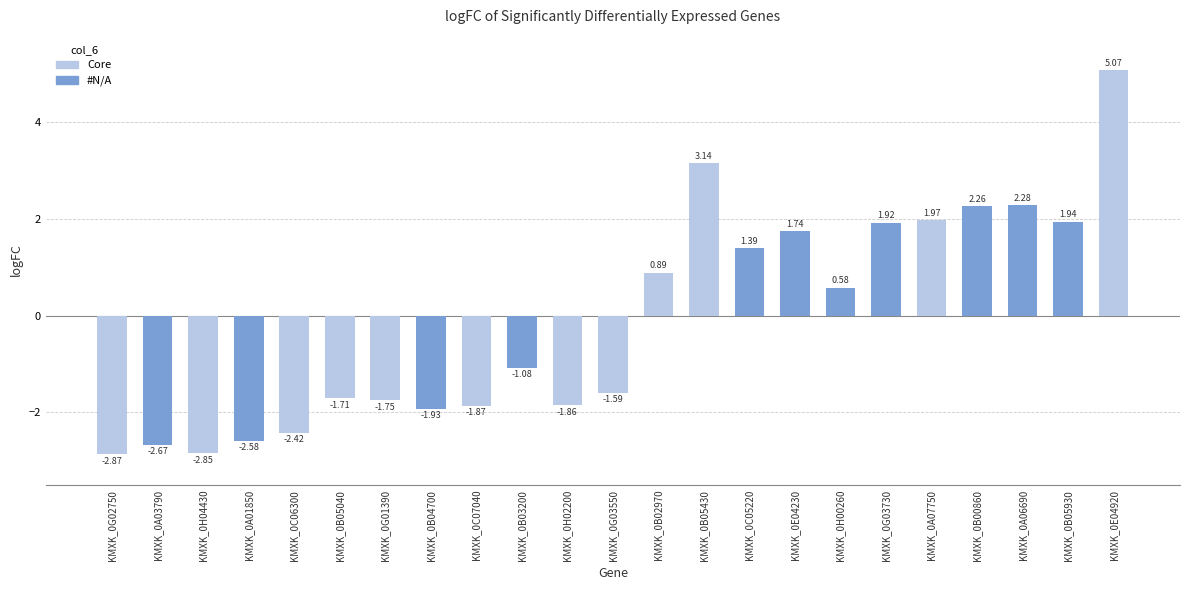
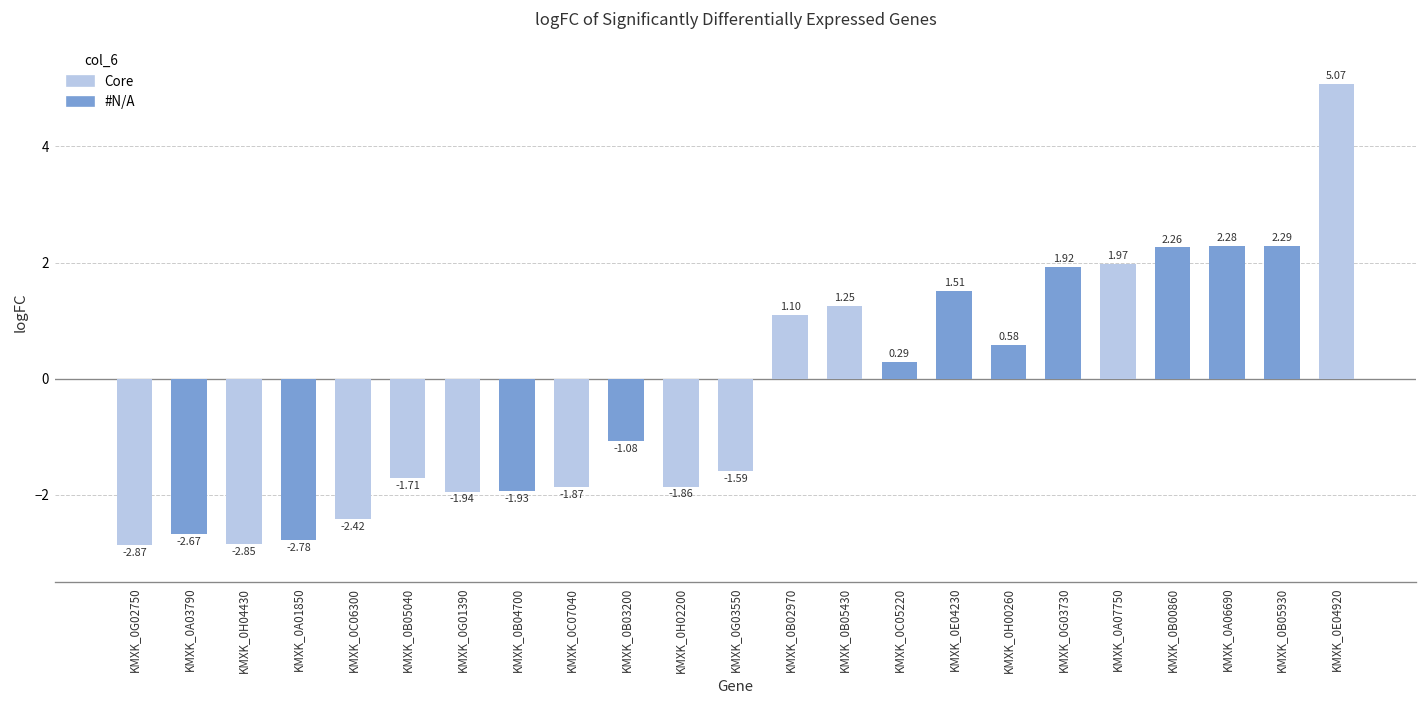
  {
    "KMXK_0G02750": -2.87,
    "KMXK_0A03790": -2.67,
    "KMXK_0H04430": -2.85,
-   "KMXK_0A01850": -2.58,
+   "KMXK_0A01850": -2.78,
    "KMXK_0C06300": -2.42,
    "KMXK_0B05040": -1.71,
-   "KMXK_0G01390": -1.75,
+   "KMXK_0G01390": -1.94,
    "KMXK_0B04700": -1.93,
    "KMXK_0C07040": -1.87,
    "KMXK_0B03200": -1.08,
    "KMXK_0H02200": -1.86,
    "KMXK_0G03550": -1.59,
-   "KMXK_0B02970": 0.89,
-   "KMXK_0B05430": 3.14,
-   "KMXK_0C05220": 1.39,
-   "KMXK_0E04230": 1.74,
+   "KMXK_0B02970": 1.10,
+   "KMXK_0B05430": 1.25,
+   "KMXK_0C05220": 0.29,
+   "KMXK_0E04230": 1.51,
    "KMXK_0H00260": 0.58,
    "KMXK_0G03730": 1.92,
    "KMXK_0A07750": 1.97,
    "KMXK_0B00860": 2.26,
    "KMXK_0A06690": 2.28,
-   "KMXK_0B05930": 1.94,
+   "KMXK_0B05930": 2.29,
    "KMXK_0E04920": 5.07
  }
